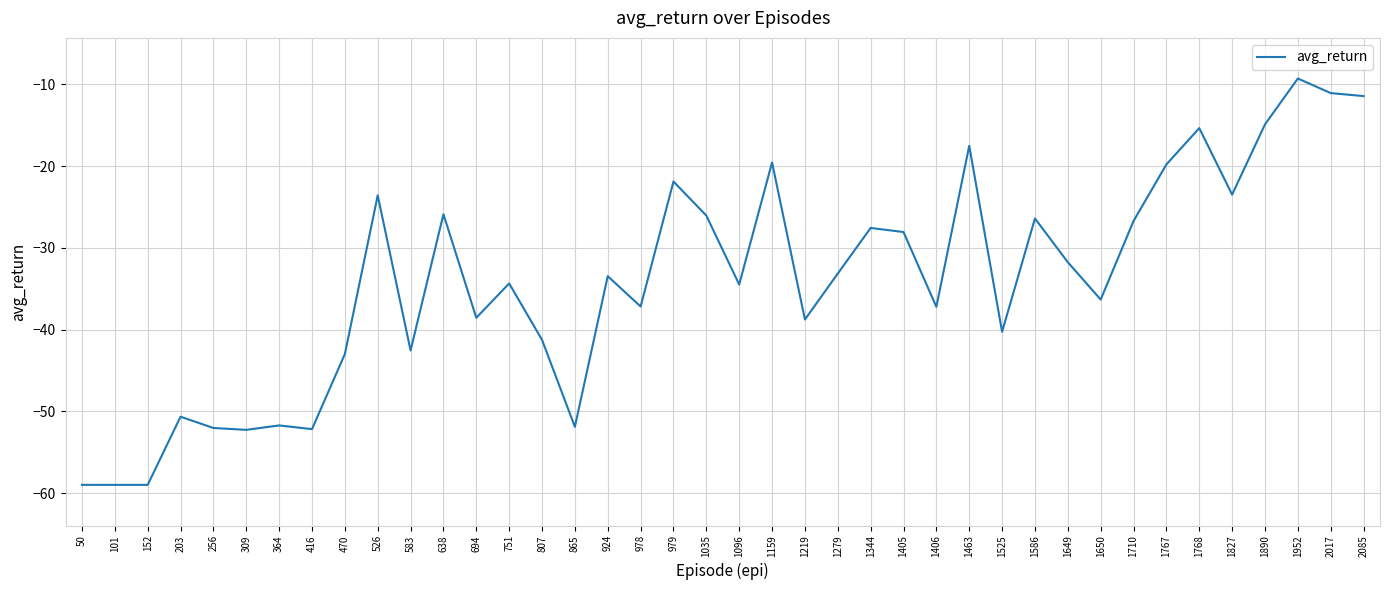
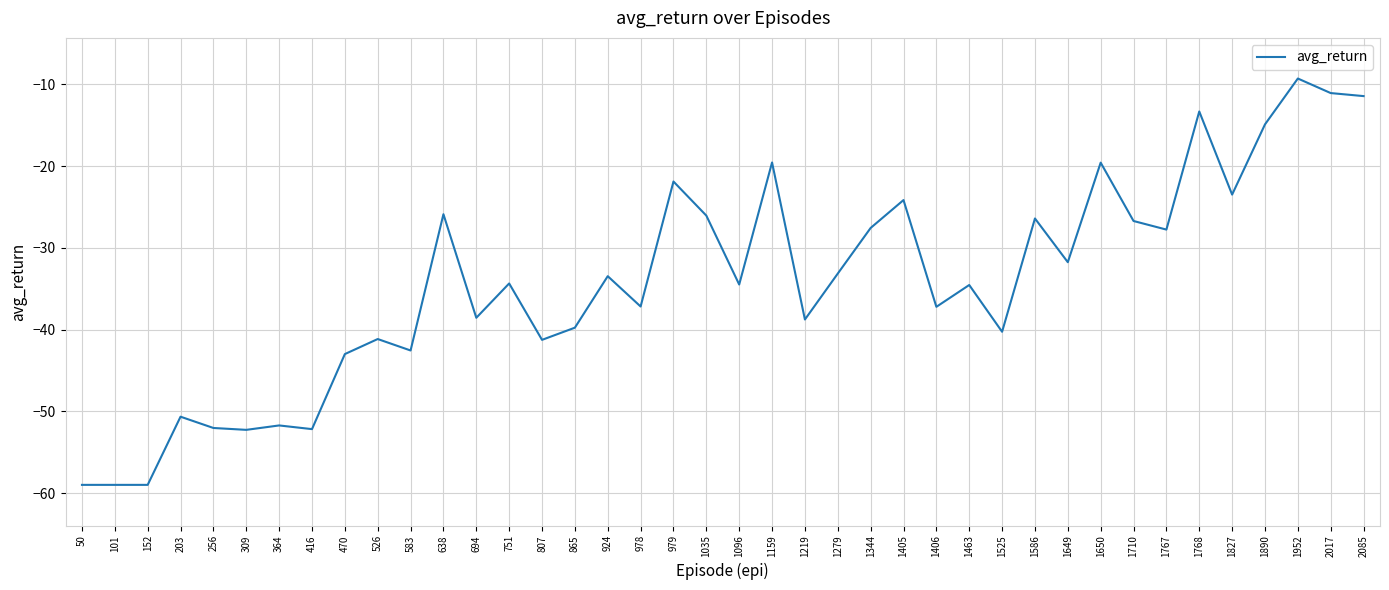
  {
    "50": -59,
    "101": -59,
    "152": -59,
    "203": -51,
    "256": -52,
    "309": -52,
    "364": -52,
    "416": -52,
    "470": -43,
-   "526": -24,
+   "526": -41,
    "583": -43,
    "638": -26,
    "694": -39,
    "751": -34,
    "807": -41,
-   "865": -52,
+   "865": -40,
    "924": -33,
    "978": -37,
    "979": -22,
    "1035": -26,
    "1096": -34,
    "1159": -20,
    "1219": -39,
    "1279": -33,
    "1344": -28,
-   "1405": -28,
+   "1405": -24,
    "1406": -37,
-   "1463": -18,
+   "1463": -35,
    "1525": -40,
    "1586": -26,
    "1649": -32,
-   "1650": -36,
+   "1650": -20,
    "1710": -27,
-   "1767": -20,
-   "1768": -15,
+   "1767": -28,
+   "1768": -13,
    "1827": -23,
    "1890": -15,
    "1952": -9,
    "2017": -11,
    "2085": -11
  }
